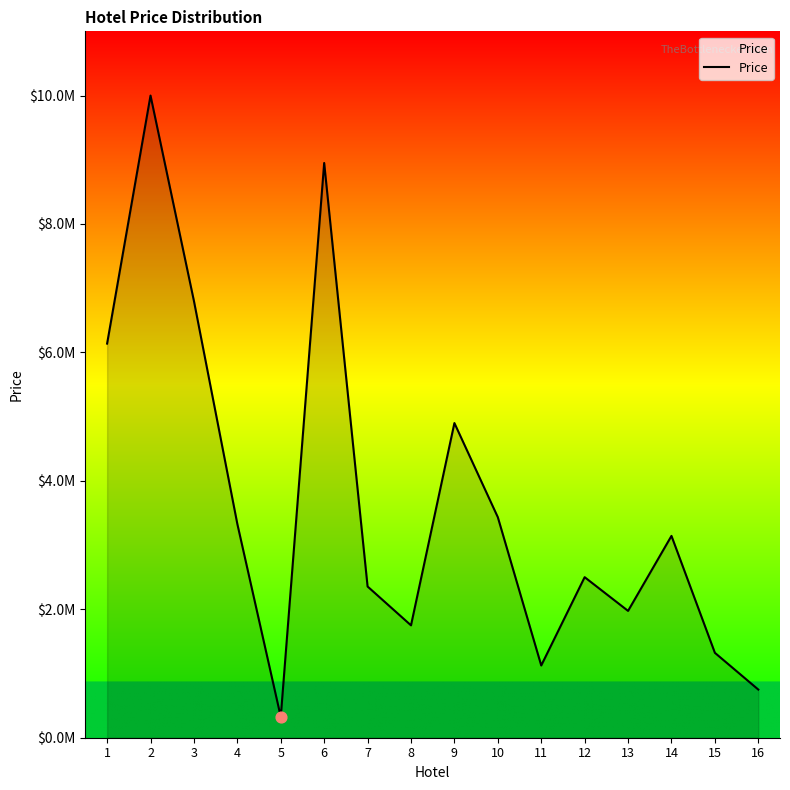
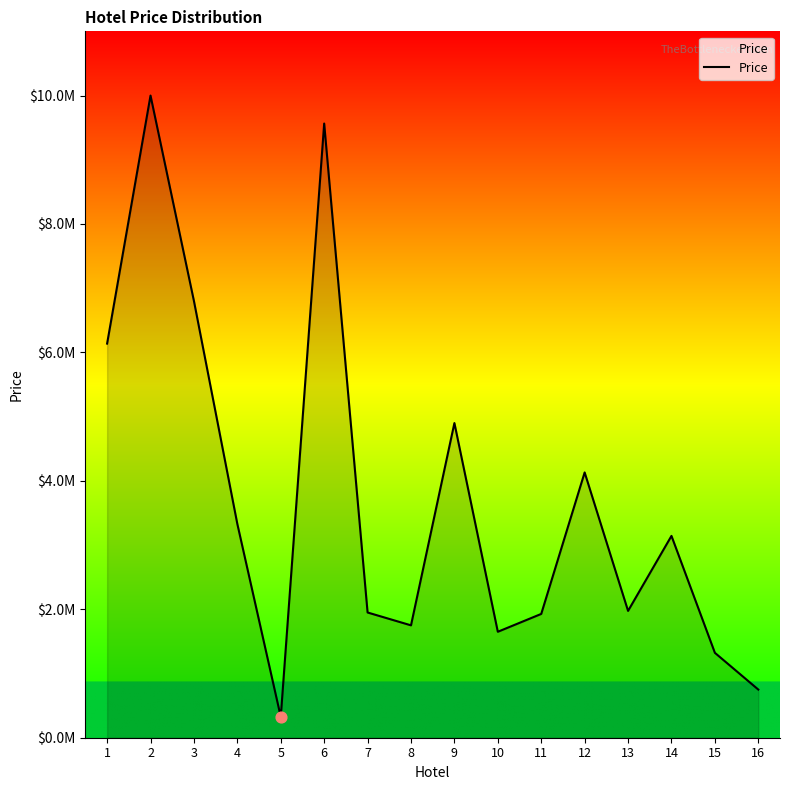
  {
    "Price": {
      "1": "$6100000",
      "2": "$10000000",
      "3": "$6800000",
      "4": "$3300000",
-     "6": "$9000000",
-     "7": "$2400000",
+     "6": "$9600000",
+     "7": "$2000000",
      "8": "$1800000",
      "9": "$4900000",
-     "10": "$3400000",
-     "11": "$1100000",
-     "12": "$2500000",
+     "10": "$1700000",
+     "11": "$1900000",
+     "12": "$4100000",
      "13": "$2000000",
      "14": "$3100000",
      "15": "$1300000",
      "16": "$800000"
    }
  }
